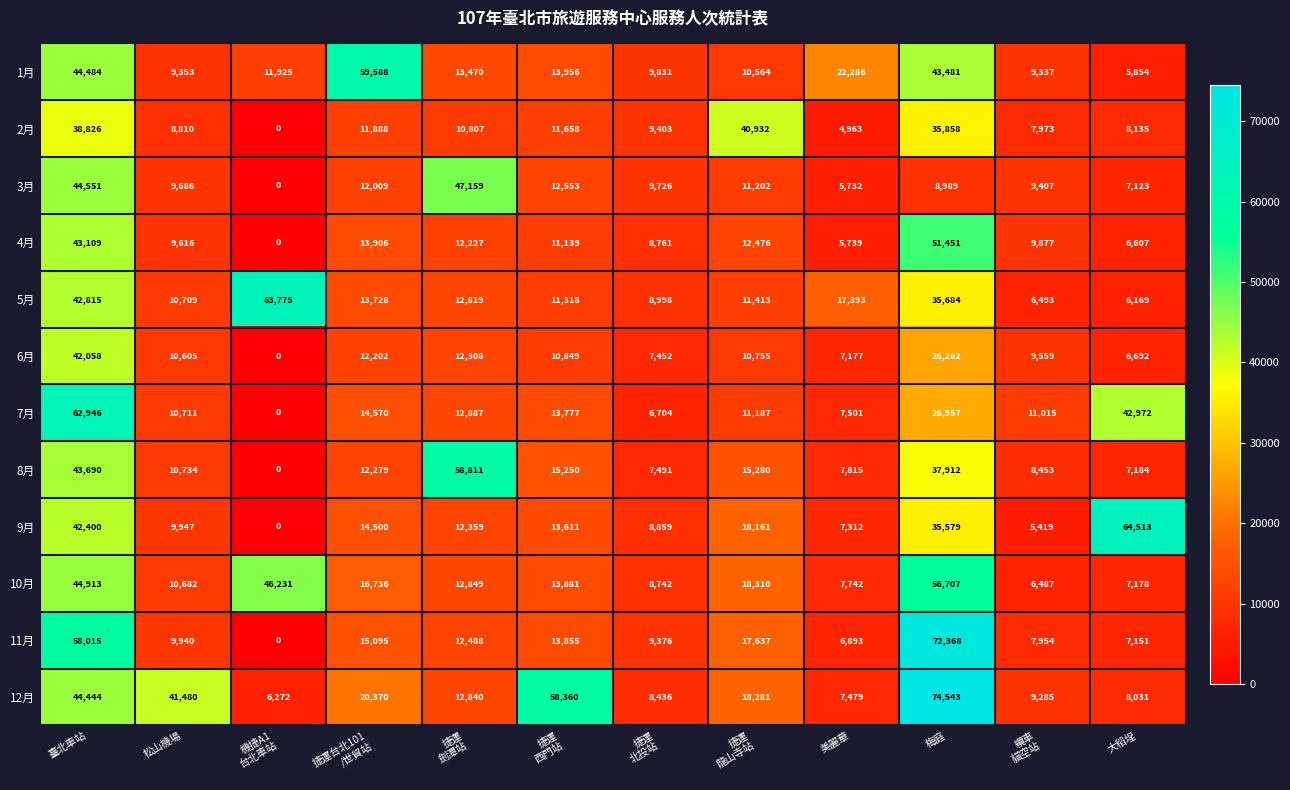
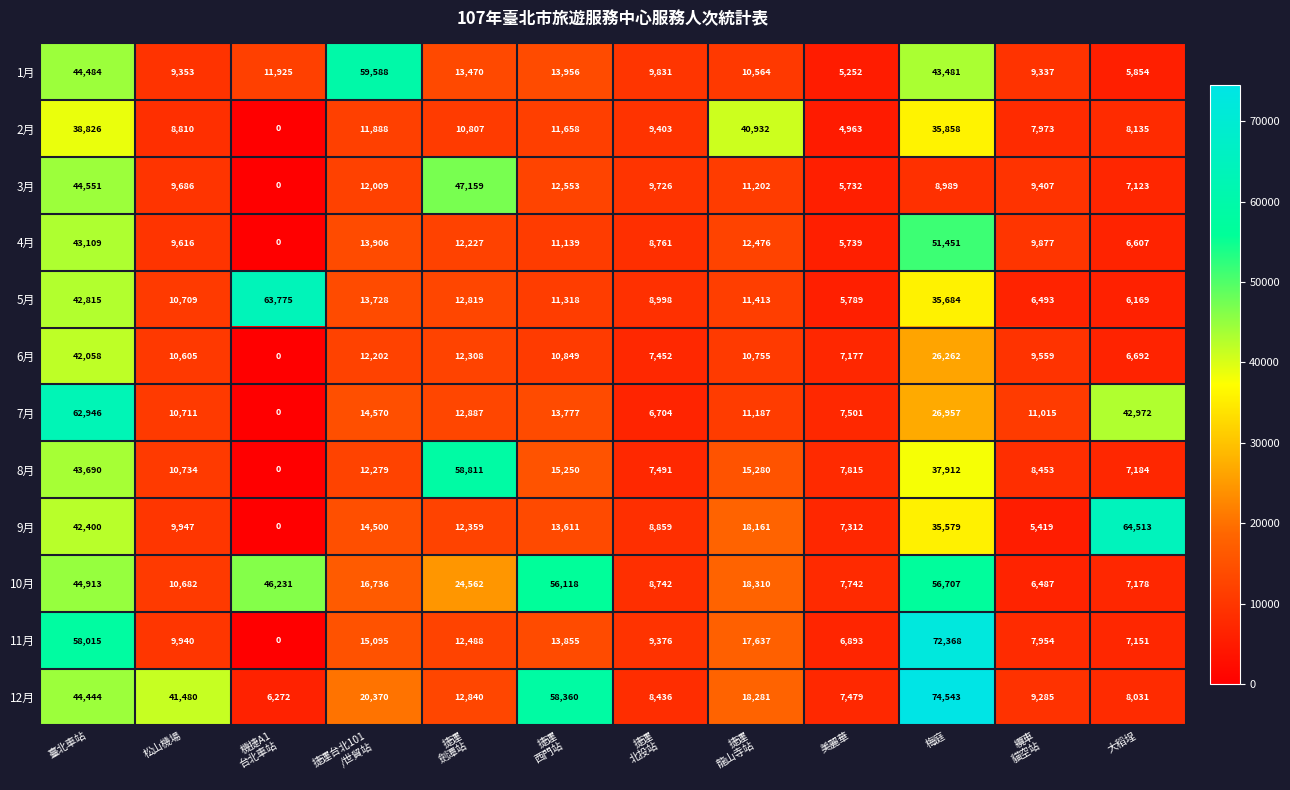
  {
    "1月": {
      "臺北車站": "44,484",
      "松山機場": "9,353",
      "機捷A1 台北車站": "11,925",
      "捷運台北101 /世貿站": "59,588",
      "捷運 劍潭站": "13,470",
      "捷運 西門站": "13,956",
      "捷運 北投站": "9,831",
      "捷運 龍山寺站": "10,564",
-     "美麗華": "22,286",
+     "美麗華": "5,252",
      "梅庭": "43,481",
      "纜車 貓空站": "9,337",
      "大稻埕": "5,854"
    },
    "2月": {
      "臺北車站": "38,826",
      "松山機場": "8,810",
      "機捷A1 台北車站": "0",
      "捷運台北101 /世貿站": "11,888",
      "捷運 劍潭站": "10,807",
      "捷運 西門站": "11,658",
      "捷運 北投站": "9,403",
      "捷運 龍山寺站": "40,932",
      "美麗華": "4,963",
      "梅庭": "35,858",
      "纜車 貓空站": "7,973",
      "大稻埕": "8,135"
    },
    "3月": {
      "臺北車站": "44,551",
      "松山機場": "9,686",
      "機捷A1 台北車站": "0",
      "捷運台北101 /世貿站": "12,009",
      "捷運 劍潭站": "47,159",
      "捷運 西門站": "12,553",
      "捷運 北投站": "9,726",
      "捷運 龍山寺站": "11,202",
      "美麗華": "5,732",
      "梅庭": "8,989",
      "纜車 貓空站": "9,407",
      "大稻埕": "7,123"
    },
    "4月": {
      "臺北車站": "43,109",
      "松山機場": "9,616",
      "機捷A1 台北車站": "0",
      "捷運台北101 /世貿站": "13,906",
      "捷運 劍潭站": "12,227",
      "捷運 西門站": "11,139",
      "捷運 北投站": "8,761",
      "捷運 龍山寺站": "12,476",
      "美麗華": "5,739",
      "梅庭": "51,451",
      "纜車 貓空站": "9,877",
      "大稻埕": "6,607"
    },
    "5月": {
      "臺北車站": "42,815",
      "松山機場": "10,709",
      "機捷A1 台北車站": "63,775",
      "捷運台北101 /世貿站": "13,728",
      "捷運 劍潭站": "12,819",
      "捷運 西門站": "11,318",
      "捷運 北投站": "8,998",
      "捷運 龍山寺站": "11,413",
-     "美麗華": "17,393",
+     "美麗華": "5,789",
      "梅庭": "35,684",
      "纜車 貓空站": "6,493",
      "大稻埕": "6,169"
    },
    "6月": {
      "臺北車站": "42,058",
      "松山機場": "10,605",
      "機捷A1 台北車站": "0",
      "捷運台北101 /世貿站": "12,202",
      "捷運 劍潭站": "12,308",
      "捷運 西門站": "10,849",
      "捷運 北投站": "7,452",
      "捷運 龍山寺站": "10,755",
      "美麗華": "7,177",
      "梅庭": "26,262",
      "纜車 貓空站": "9,559",
      "大稻埕": "6,692"
    },
    "7月": {
      "臺北車站": "62,946",
      "松山機場": "10,711",
      "機捷A1 台北車站": "0",
      "捷運台北101 /世貿站": "14,570",
      "捷運 劍潭站": "12,887",
      "捷運 西門站": "13,777",
      "捷運 北投站": "6,704",
      "捷運 龍山寺站": "11,187",
      "美麗華": "7,501",
      "梅庭": "26,957",
      "纜車 貓空站": "11,015",
      "大稻埕": "42,972"
    },
    "8月": {
      "臺北車站": "43,690",
      "松山機場": "10,734",
      "機捷A1 台北車站": "0",
      "捷運台北101 /世貿站": "12,279",
      "捷運 劍潭站": "58,811",
      "捷運 西門站": "15,250",
      "捷運 北投站": "7,491",
      "捷運 龍山寺站": "15,280",
      "美麗華": "7,815",
      "梅庭": "37,912",
      "纜車 貓空站": "8,453",
      "大稻埕": "7,184"
    },
    "9月": {
      "臺北車站": "42,400",
      "松山機場": "9,947",
      "機捷A1 台北車站": "0",
      "捷運台北101 /世貿站": "14,500",
      "捷運 劍潭站": "12,359",
      "捷運 西門站": "13,611",
      "捷運 北投站": "8,859",
      "捷運 龍山寺站": "18,161",
      "美麗華": "7,312",
      "梅庭": "35,579",
      "纜車 貓空站": "5,419",
      "大稻埕": "64,513"
    },
    "10月": {
      "臺北車站": "44,913",
      "松山機場": "10,682",
      "機捷A1 台北車站": "46,231",
      "捷運台北101 /世貿站": "16,736",
-     "捷運 劍潭站": "12,849",
-     "捷運 西門站": "13,881",
+     "捷運 劍潭站": "24,562",
+     "捷運 西門站": "56,118",
      "捷運 北投站": "8,742",
      "捷運 龍山寺站": "18,310",
      "美麗華": "7,742",
      "梅庭": "56,707",
      "纜車 貓空站": "6,487",
      "大稻埕": "7,178"
    },
    "11月": {
      "臺北車站": "58,015",
      "松山機場": "9,940",
      "機捷A1 台北車站": "0",
      "捷運台北101 /世貿站": "15,095",
      "捷運 劍潭站": "12,488",
      "捷運 西門站": "13,855",
      "捷運 北投站": "9,376",
      "捷運 龍山寺站": "17,637",
      "美麗華": "6,893",
      "梅庭": "72,368",
      "纜車 貓空站": "7,954",
      "大稻埕": "7,151"
    },
    "12月": {
      "臺北車站": "44,444",
      "松山機場": "41,480",
      "機捷A1 台北車站": "6,272",
      "捷運台北101 /世貿站": "20,370",
      "捷運 劍潭站": "12,840",
      "捷運 西門站": "58,360",
      "捷運 北投站": "8,436",
      "捷運 龍山寺站": "18,281",
      "美麗華": "7,479",
      "梅庭": "74,543",
      "纜車 貓空站": "9,285",
      "大稻埕": "8,031"
    }
  }
